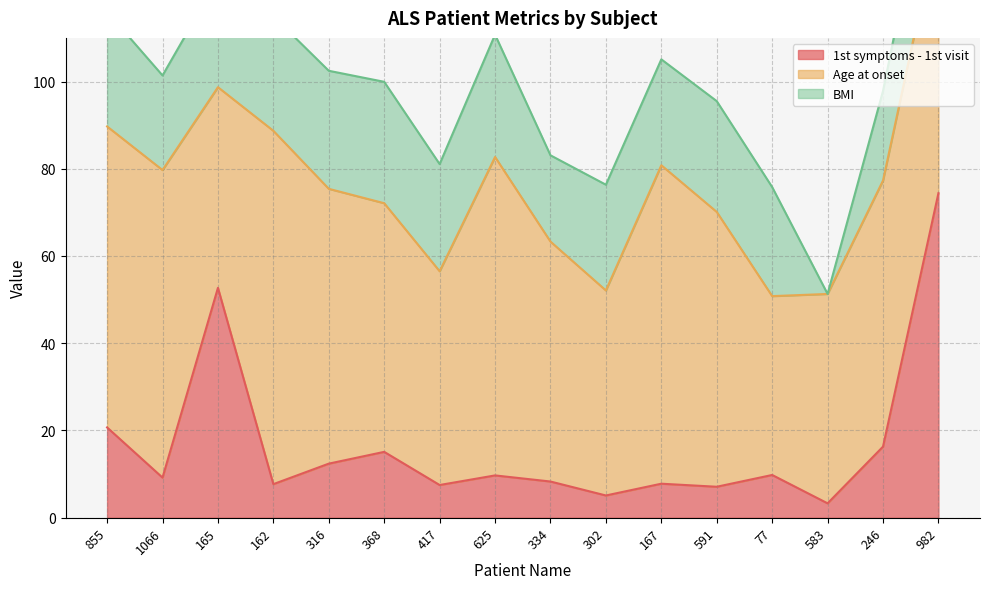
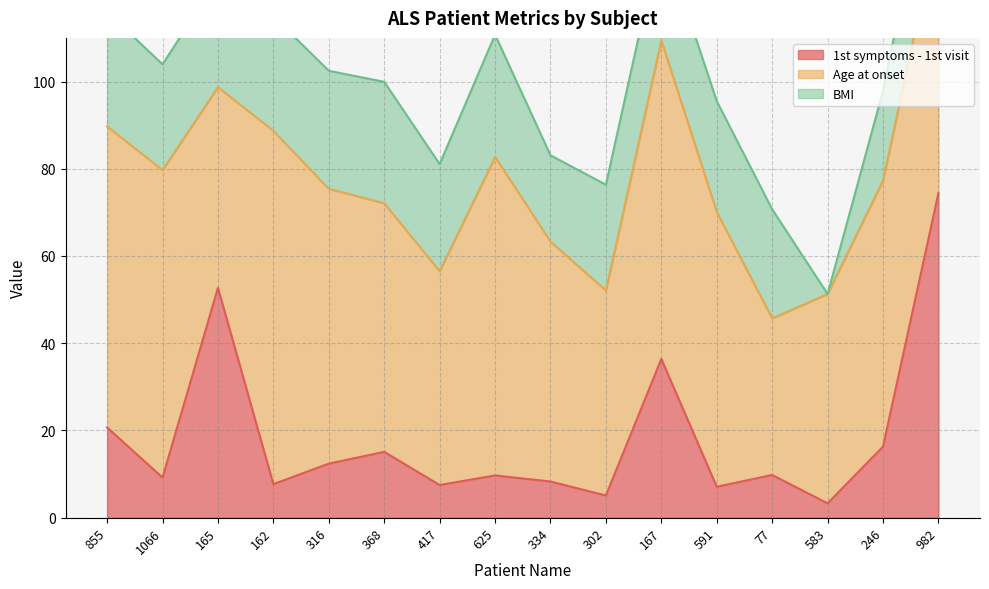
  {
    "1st symptoms - 1st visit": {
      "855": 21,
      "1066": 9,
      "165": 53,
      "162": 8,
      "316": 12,
      "368": 15,
      "417": 8,
      "625": 10,
      "334": 8,
      "302": 5,
-     "167": 8,
+     "167": 36,
      "591": 7,
      "77": 10,
      "583": 3,
      "246": 16,
      "982": 74
    },
    "Age at onset": {
      "855": 69,
      "1066": 71,
      "165": 46,
      "162": 81,
      "316": 63,
      "368": 57,
      "417": 49,
      "625": 73,
      "334": 55,
      "302": 47,
      "167": 73,
      "591": 63,
-     "77": 41,
+     "77": 36,
      "246": 61
    },
    "BMI": {
-     "1066": 22,
+     "1066": 24,
      "316": 27,
      "368": 28,
      "417": 25,
      "334": 20,
      "302": 24,
      "591": 25,
      "77": 25
    }
  }
